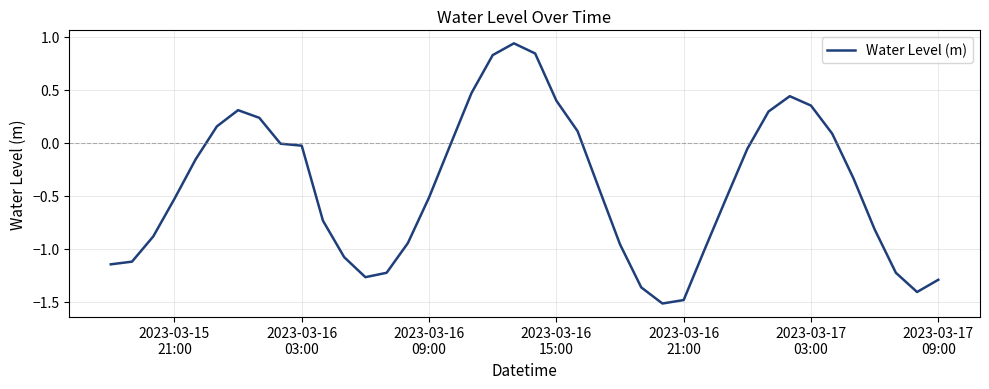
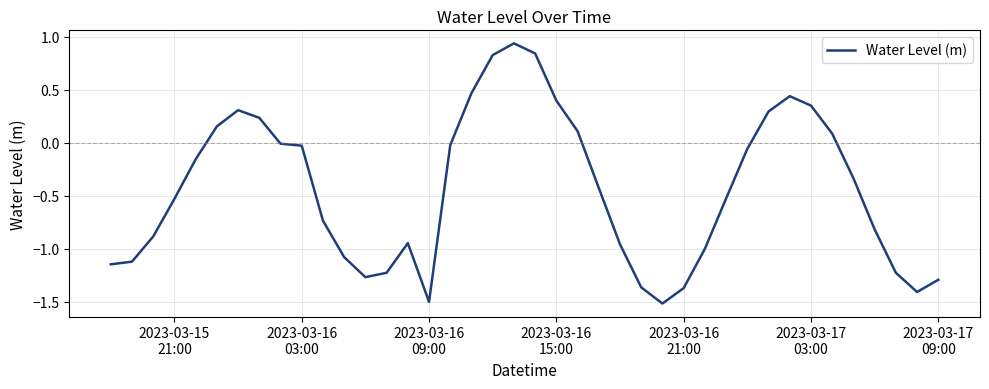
  {
    "2023-03-15 21:00": -0.53,
    "2023-03-16 03:00": -0.03,
-   "2023-03-16 09:00": -0.52,
+   "2023-03-16 09:00": -1.50,
    "2023-03-16 15:00": 0.40,
-   "2023-03-16 21:00": -1.49,
+   "2023-03-16 21:00": -1.37,
    "2023-03-17 03:00": 0.35,
    "2023-03-17 09:00": -1.29
  }
